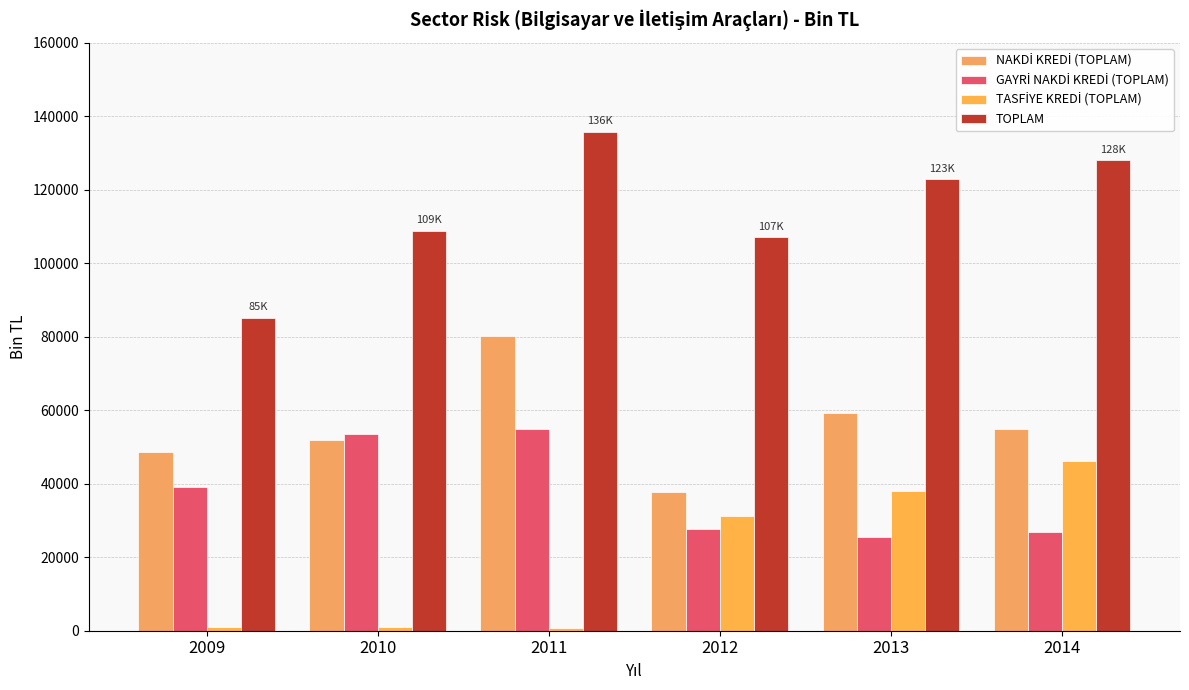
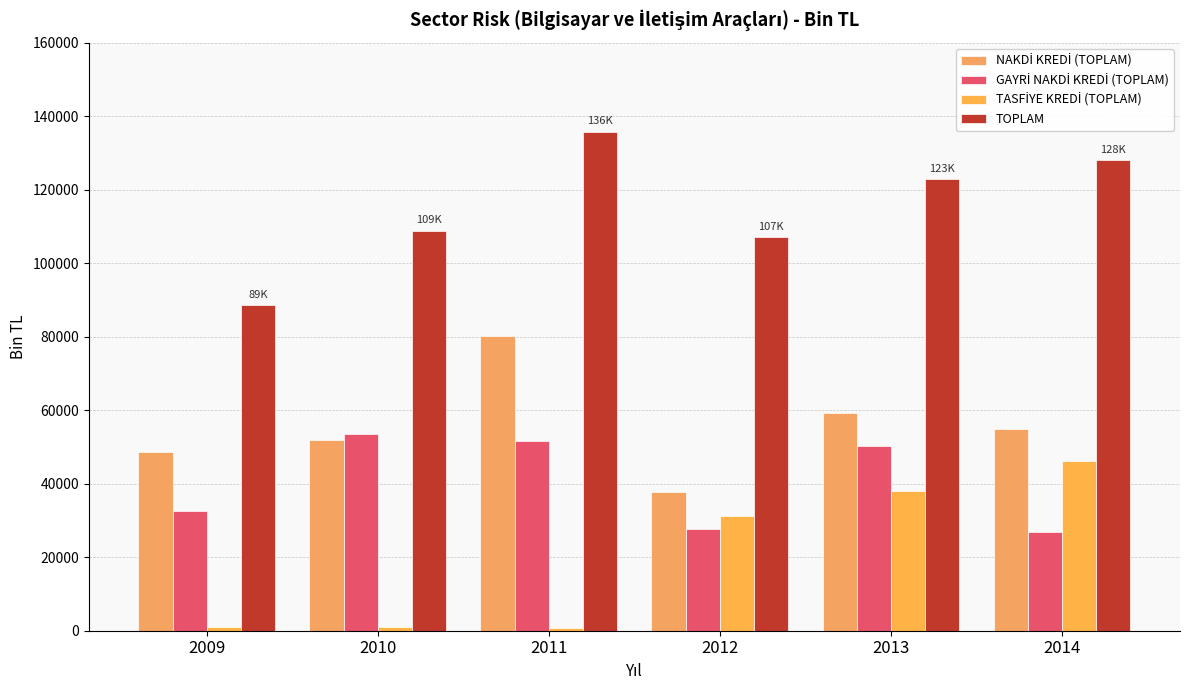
  {
    "GAYRİ NAKDİ KREDİ (TOPLAM)": {
-     "2009": "39000",
+     "2009": "33000",
      "2010": "53000",
-     "2011": "55000",
+     "2011": "52000",
      "2012": "28000",
-     "2013": "26000",
+     "2013": "50000",
      "2014": "27000"
    },
    "TOPLAM": {
-     "2009": "85K",
+     "2009": "89K",
      "2010": "109K",
      "2011": "136K",
      "2012": "107K",
      "2013": "123K",
      "2014": "128K"
    }
  }
